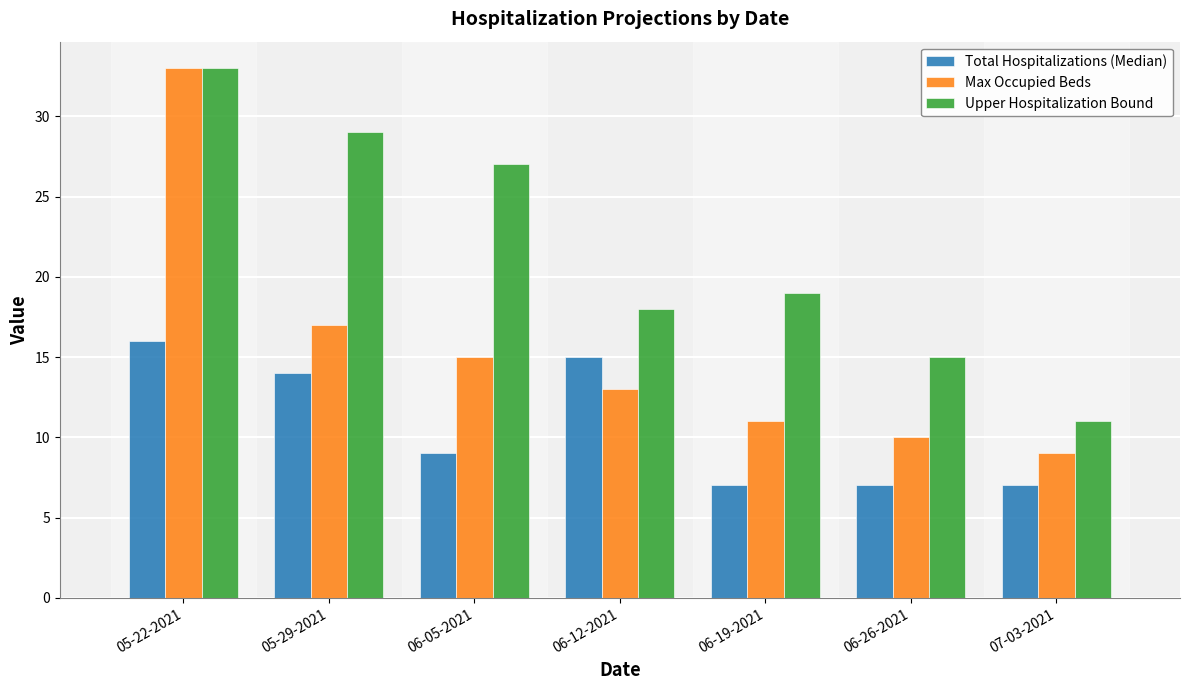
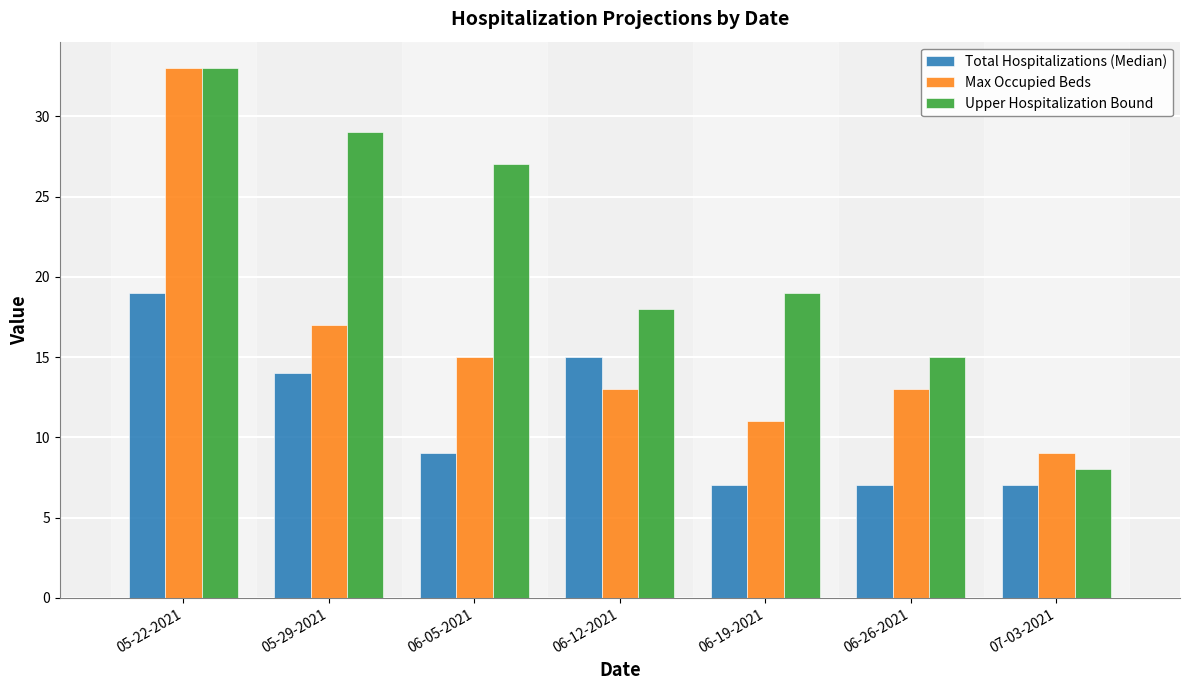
  {
    "Total Hospitalizations (Median)": {
-     "05-22-2021": 16,
+     "05-22-2021": 19,
      "05-29-2021": 14,
      "06-05-2021": 9,
      "06-12-2021": 15,
      "06-19-2021": 7,
      "06-26-2021": 7,
      "07-03-2021": 7
    },
    "Max Occupied Beds": {
      "05-22-2021": 33,
      "05-29-2021": 17,
      "06-05-2021": 15,
      "06-12-2021": 13,
      "06-19-2021": 11,
-     "06-26-2021": 10,
+     "06-26-2021": 13,
      "07-03-2021": 9
    },
    "Upper Hospitalization Bound": {
      "05-22-2021": 33,
      "05-29-2021": 29,
      "06-05-2021": 27,
      "06-12-2021": 18,
      "06-19-2021": 19,
      "06-26-2021": 15,
-     "07-03-2021": 11
+     "07-03-2021": 8
    }
  }
